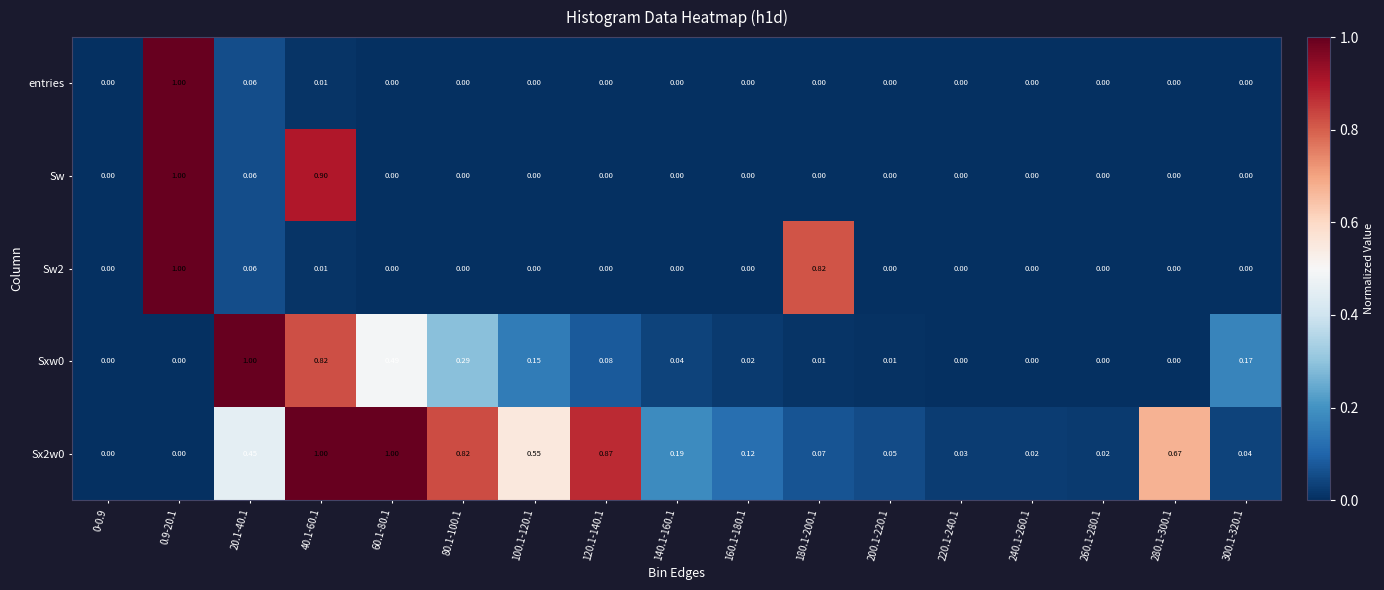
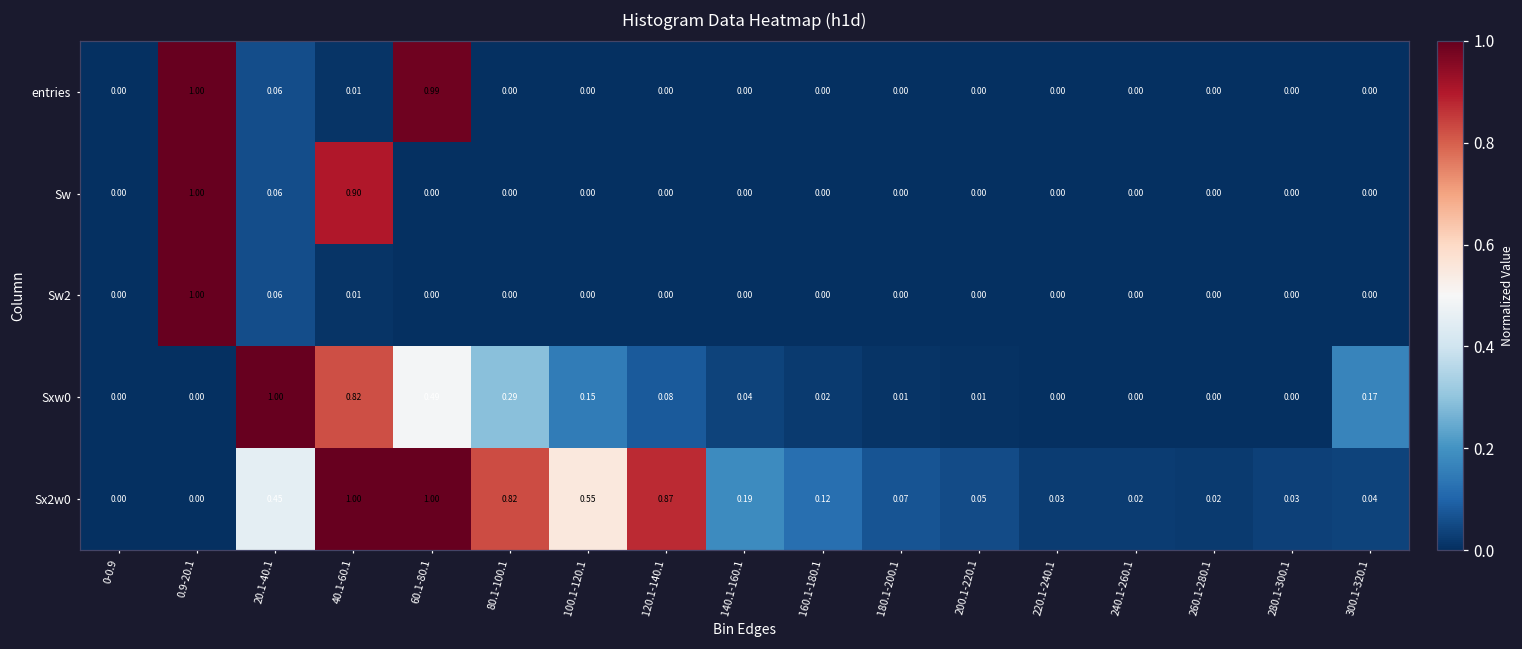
  {
    "entries": {
      "0-0.9": 0.00,
      "0.9-20.1": 1.00,
      "20.1-40.1": 0.06,
      "40.1-60.1": 0.01,
-     "60.1-80.1": 0.00,
+     "60.1-80.1": 0.99,
      "80.1-100.1": 0.00,
      "100.1-120.1": 0.00,
      "120.1-140.1": 0.00,
      "140.1-160.1": 0.00,
      "160.1-180.1": 0.00,
      "180.1-200.1": 0.00,
      "200.1-220.1": 0.00,
      "220.1-240.1": 0.00,
      "240.1-260.1": 0.00,
      "260.1-280.1": 0.00,
      "280.1-300.1": 0.00,
      "300.1-320.1": 0.00
    },
    "Sw": {
      "0-0.9": 0.00,
      "0.9-20.1": 1.00,
      "20.1-40.1": 0.06,
      "40.1-60.1": 0.90,
      "60.1-80.1": 0.00,
      "80.1-100.1": 0.00,
      "100.1-120.1": 0.00,
      "120.1-140.1": 0.00,
      "140.1-160.1": 0.00,
      "160.1-180.1": 0.00,
      "180.1-200.1": 0.00,
      "200.1-220.1": 0.00,
      "220.1-240.1": 0.00,
      "240.1-260.1": 0.00,
      "260.1-280.1": 0.00,
      "280.1-300.1": 0.00,
      "300.1-320.1": 0.00
    },
    "Sw2": {
      "0-0.9": 0.00,
      "0.9-20.1": 1.00,
      "20.1-40.1": 0.06,
      "40.1-60.1": 0.01,
      "60.1-80.1": 0.00,
      "80.1-100.1": 0.00,
      "100.1-120.1": 0.00,
      "120.1-140.1": 0.00,
      "140.1-160.1": 0.00,
      "160.1-180.1": 0.00,
-     "180.1-200.1": 0.82,
+     "180.1-200.1": 0.00,
      "200.1-220.1": 0.00,
      "220.1-240.1": 0.00,
      "240.1-260.1": 0.00,
      "260.1-280.1": 0.00,
      "280.1-300.1": 0.00,
      "300.1-320.1": 0.00
    },
    "Sxw0": {
      "0-0.9": 0.00,
      "0.9-20.1": 0.00,
      "20.1-40.1": 1.00,
      "40.1-60.1": 0.82,
      "80.1-100.1": 0.29,
      "100.1-120.1": 0.15,
      "120.1-140.1": 0.08,
      "140.1-160.1": 0.04,
      "160.1-180.1": 0.02,
      "180.1-200.1": 0.01,
      "200.1-220.1": 0.01,
      "220.1-240.1": 0.00,
      "240.1-260.1": 0.00,
      "260.1-280.1": 0.00,
      "280.1-300.1": 0.00,
      "300.1-320.1": 0.17
    },
    "Sx2w0": {
      "0-0.9": 0.00,
      "0.9-20.1": 0.00,
      "40.1-60.1": 1.00,
      "60.1-80.1": 1.00,
      "80.1-100.1": 0.82,
      "100.1-120.1": 0.55,
      "120.1-140.1": 0.87,
      "140.1-160.1": 0.19,
      "160.1-180.1": 0.12,
      "180.1-200.1": 0.07,
      "200.1-220.1": 0.05,
      "220.1-240.1": 0.03,
      "240.1-260.1": 0.02,
      "260.1-280.1": 0.02,
-     "280.1-300.1": 0.67,
+     "280.1-300.1": 0.03,
      "300.1-320.1": 0.04
    }
  }
